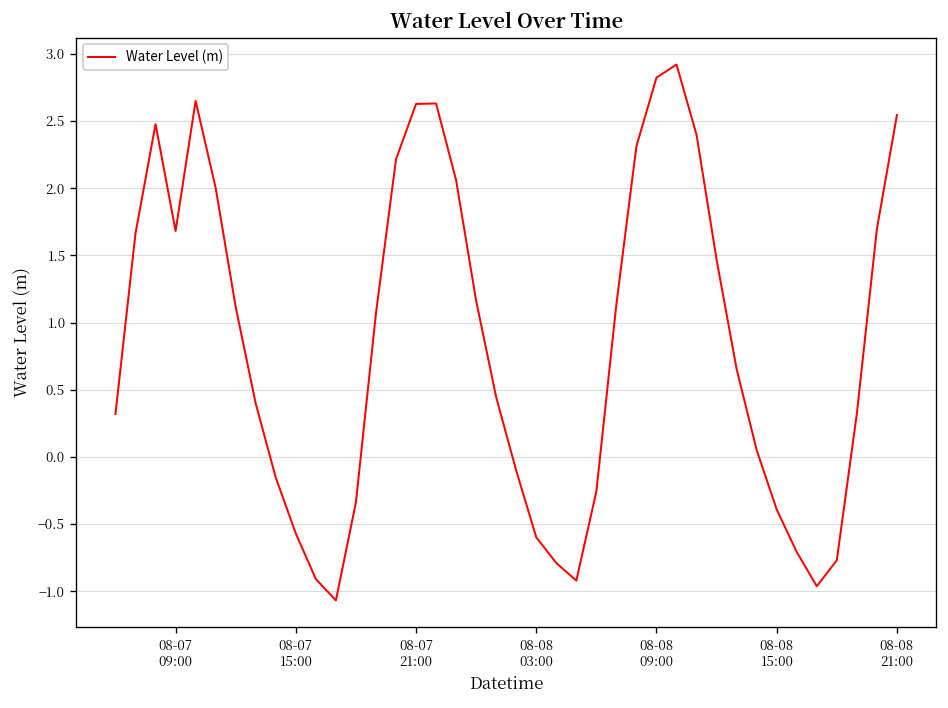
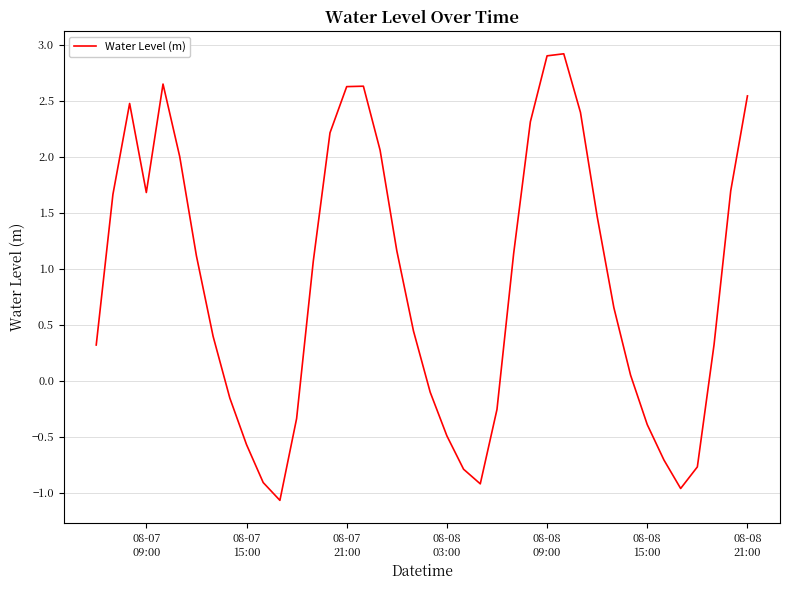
  {
    "08-07 09:00": 1.68,
    "08-07 15:00": -0.57,
    "08-07 21:00": 2.63,
-   "08-08 03:00": -0.60,
-   "08-08 09:00": 2.82,
+   "08-08 03:00": -0.49,
+   "08-08 09:00": 2.90,
    "08-08 15:00": -0.39,
    "08-08 21:00": 2.54
  }
